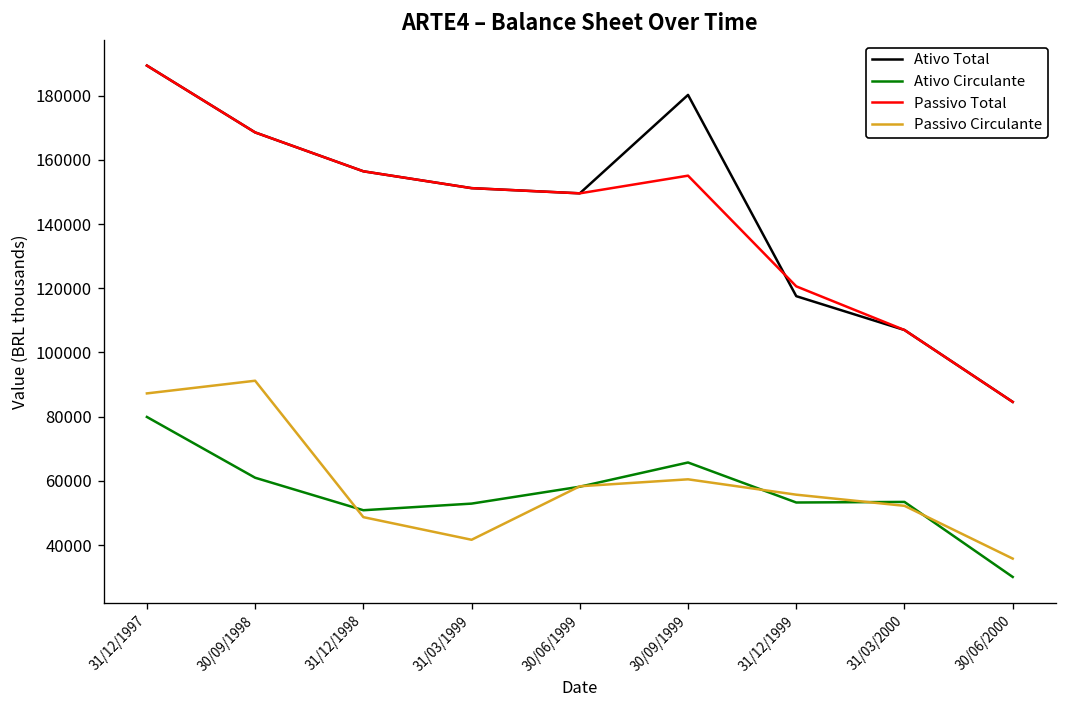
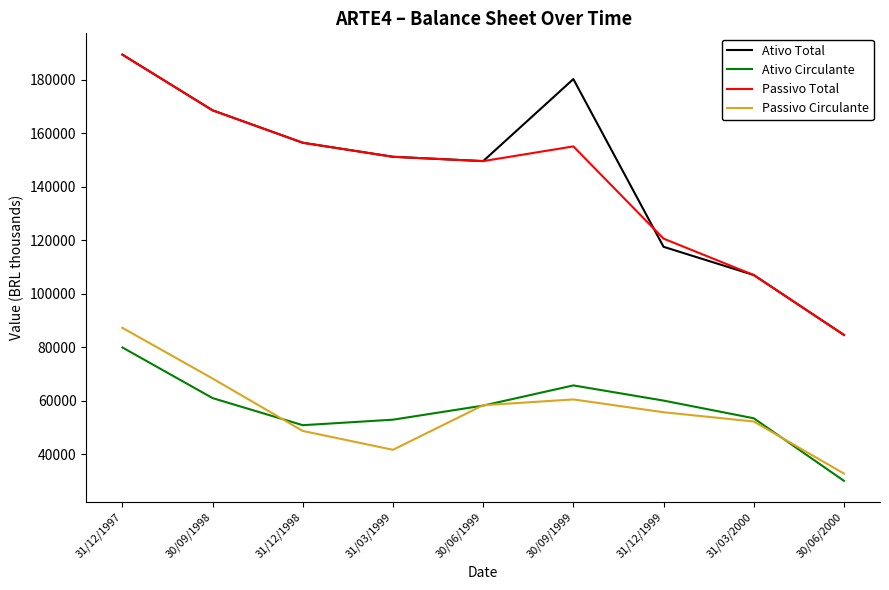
  {
    "Ativo Total": {
      "30/09/1999": 180000,
      "31/12/1999": 118000
    },
    "Ativo Circulante": {
      "31/12/1997": 80000,
      "30/09/1998": 61000,
      "31/12/1998": 51000,
      "31/03/1999": 53000,
      "30/09/1999": 66000,
-     "31/12/1999": 53000,
+     "31/12/1999": 60000,
      "31/03/2000": 53000,
      "30/06/2000": 30000
    },
    "Passivo Total": {
      "30/09/1999": 155000,
      "31/12/1999": 121000
    },
    "Passivo Circulante": {
      "31/12/1997": 87000,
-     "30/09/1998": 91000,
+     "30/09/1998": 68000,
      "31/12/1998": 49000,
      "31/03/1999": 42000,
      "30/09/1999": 61000,
      "31/12/1999": 56000,
      "31/03/2000": 52000,
-     "30/06/2000": 36000
+     "30/06/2000": 33000
    }
  }
